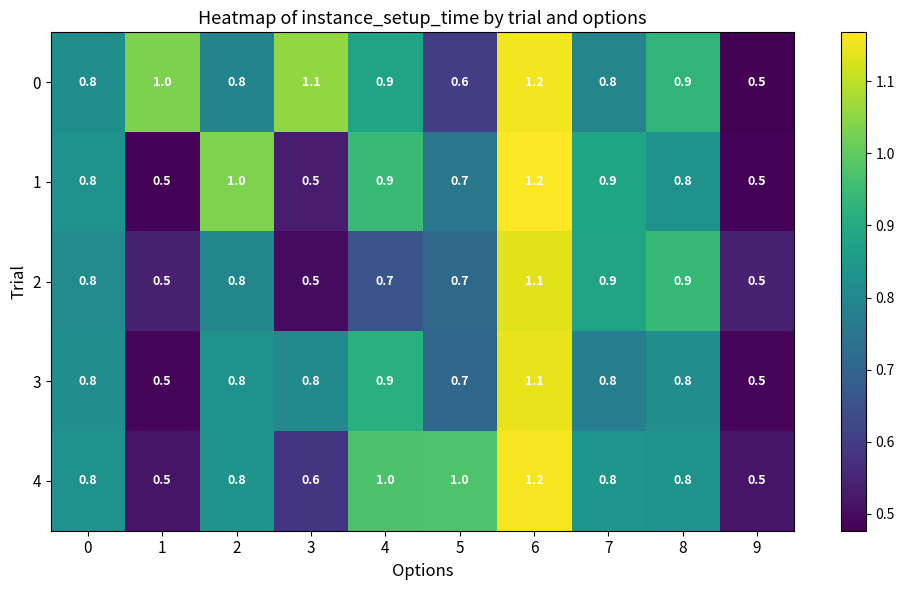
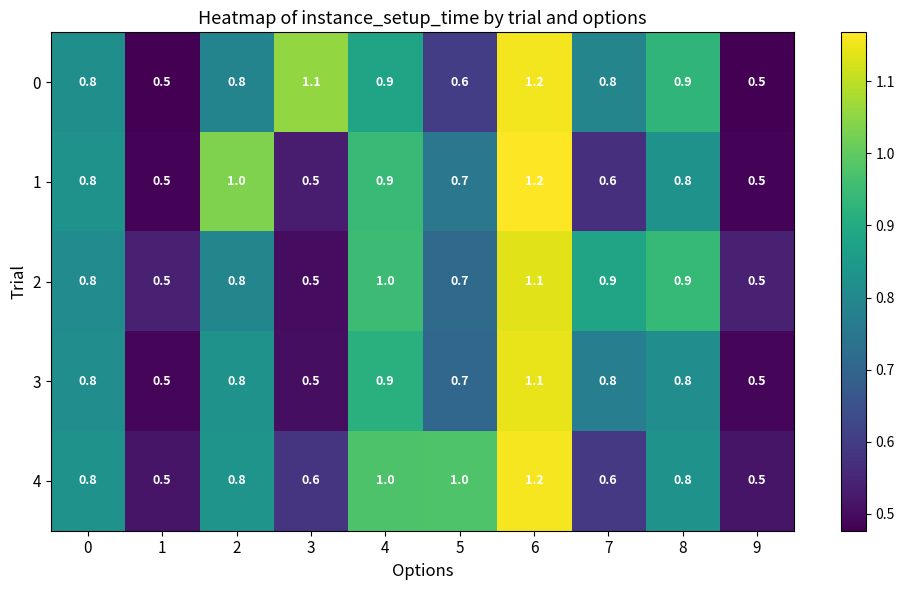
  {
    "0": {
      "0": 0.8,
-     "1": 1.0,
+     "1": 0.5,
      "2": 0.8,
      "3": 1.1,
      "4": 0.9,
      "5": 0.6,
      "6": 1.2,
      "7": 0.8,
      "8": 0.9,
      "9": 0.5
    },
    "1": {
      "0": 0.8,
      "1": 0.5,
      "2": 1.0,
      "3": 0.5,
      "4": 0.9,
      "5": 0.7,
      "6": 1.2,
-     "7": 0.9,
+     "7": 0.6,
      "8": 0.8,
      "9": 0.5
    },
    "2": {
      "0": 0.8,
      "1": 0.5,
      "2": 0.8,
      "3": 0.5,
-     "4": 0.7,
+     "4": 1.0,
      "5": 0.7,
      "6": 1.1,
      "7": 0.9,
      "8": 0.9,
      "9": 0.5
    },
    "3": {
      "0": 0.8,
      "1": 0.5,
      "2": 0.8,
-     "3": 0.8,
+     "3": 0.5,
      "4": 0.9,
      "5": 0.7,
      "6": 1.1,
      "7": 0.8,
      "8": 0.8,
      "9": 0.5
    },
    "4": {
      "0": 0.8,
      "1": 0.5,
      "2": 0.8,
      "3": 0.6,
      "4": 1.0,
      "5": 1.0,
      "6": 1.2,
-     "7": 0.8,
+     "7": 0.6,
      "8": 0.8,
      "9": 0.5
    }
  }
